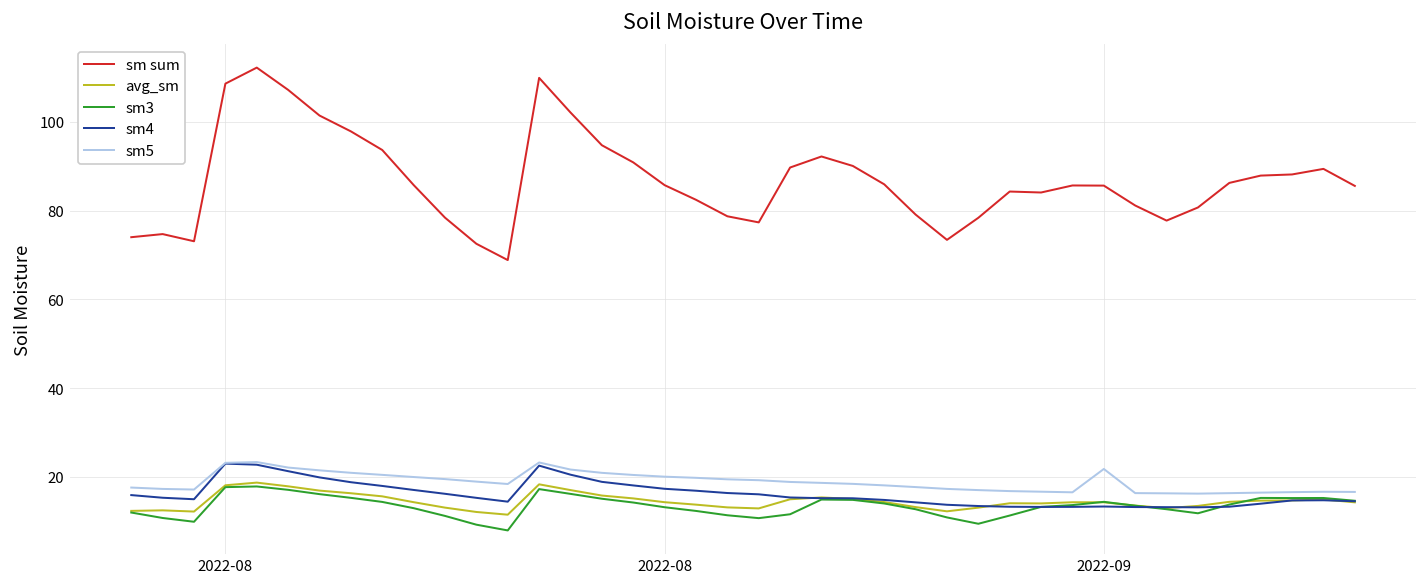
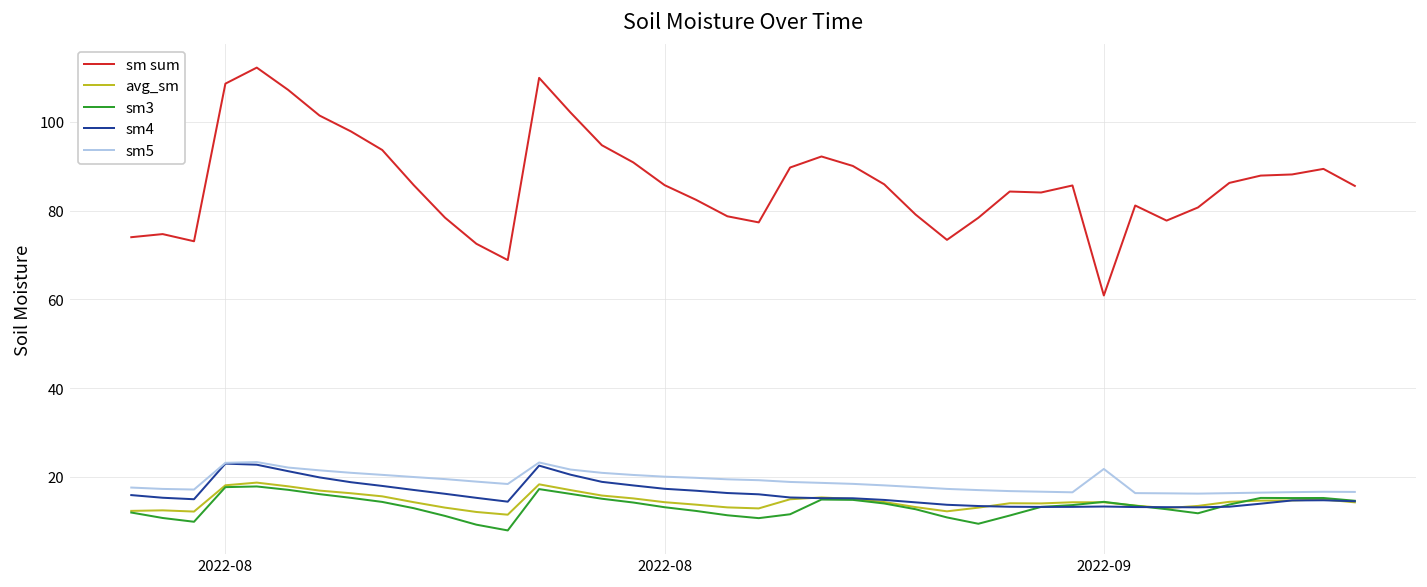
  {
    "sm sum": {
-     "2022-09": 86
+     "2022-09": 61
    },
    "sm4": {
      "2022-09": 13
    },
    "sm5": {
      "2022-09": 22
    }
  }
